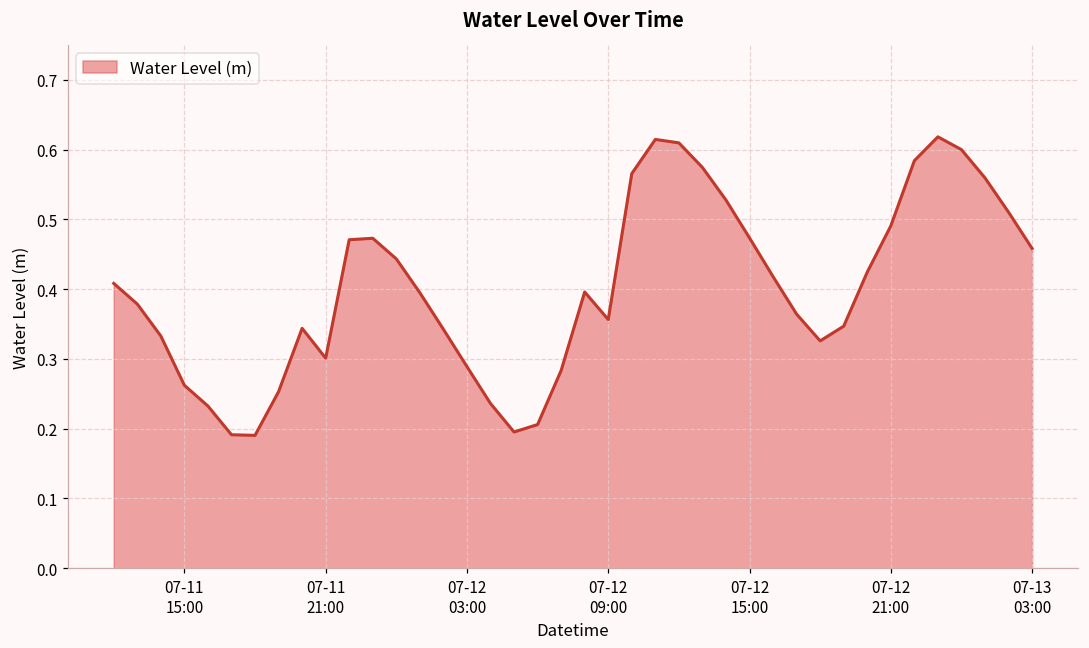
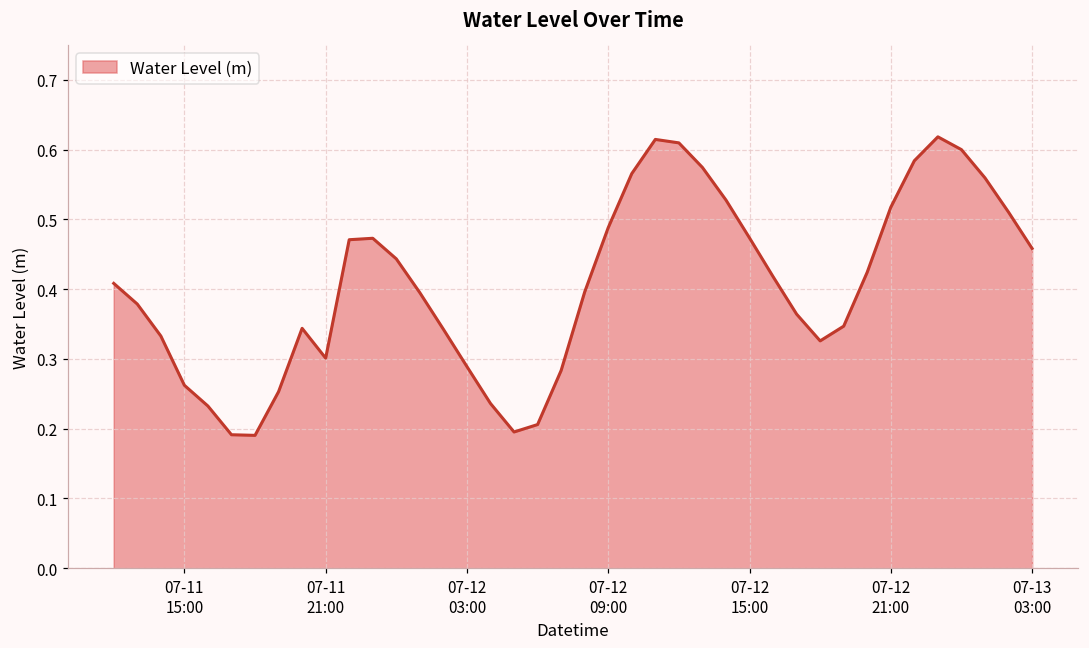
  {
    "07-11 15:00": 0.26,
    "07-11 21:00": 0.30,
    "07-12 03:00": 0.29,
-   "07-12 09:00": 0.36,
+   "07-12 09:00": 0.49,
    "07-12 15:00": 0.47,
-   "07-12 21:00": 0.49,
+   "07-12 21:00": 0.52,
    "07-13 03:00": 0.46
  }
